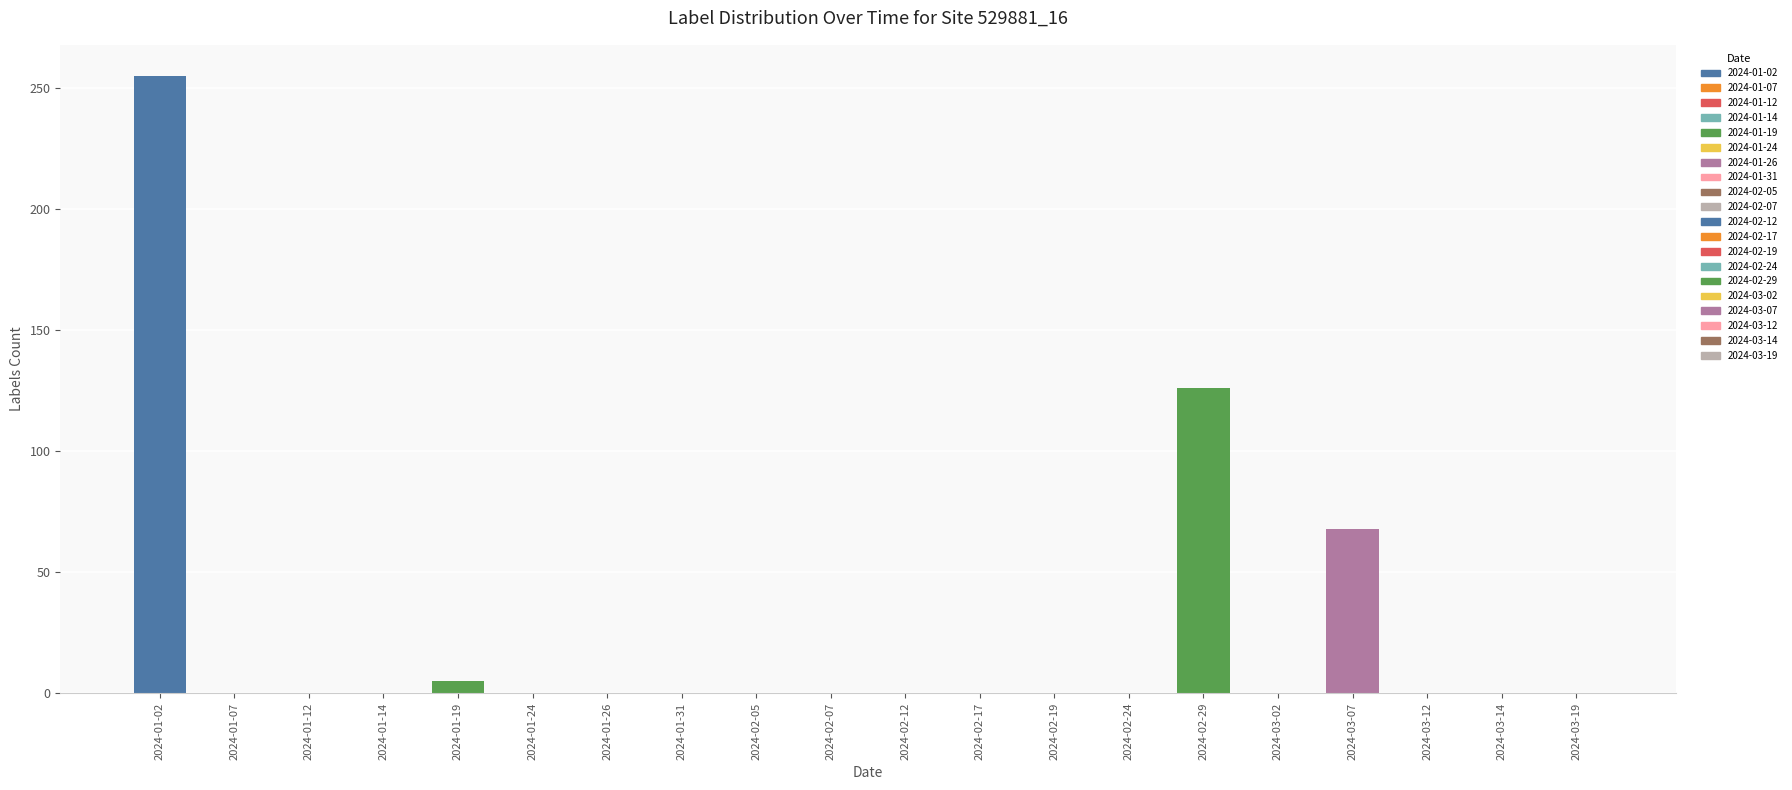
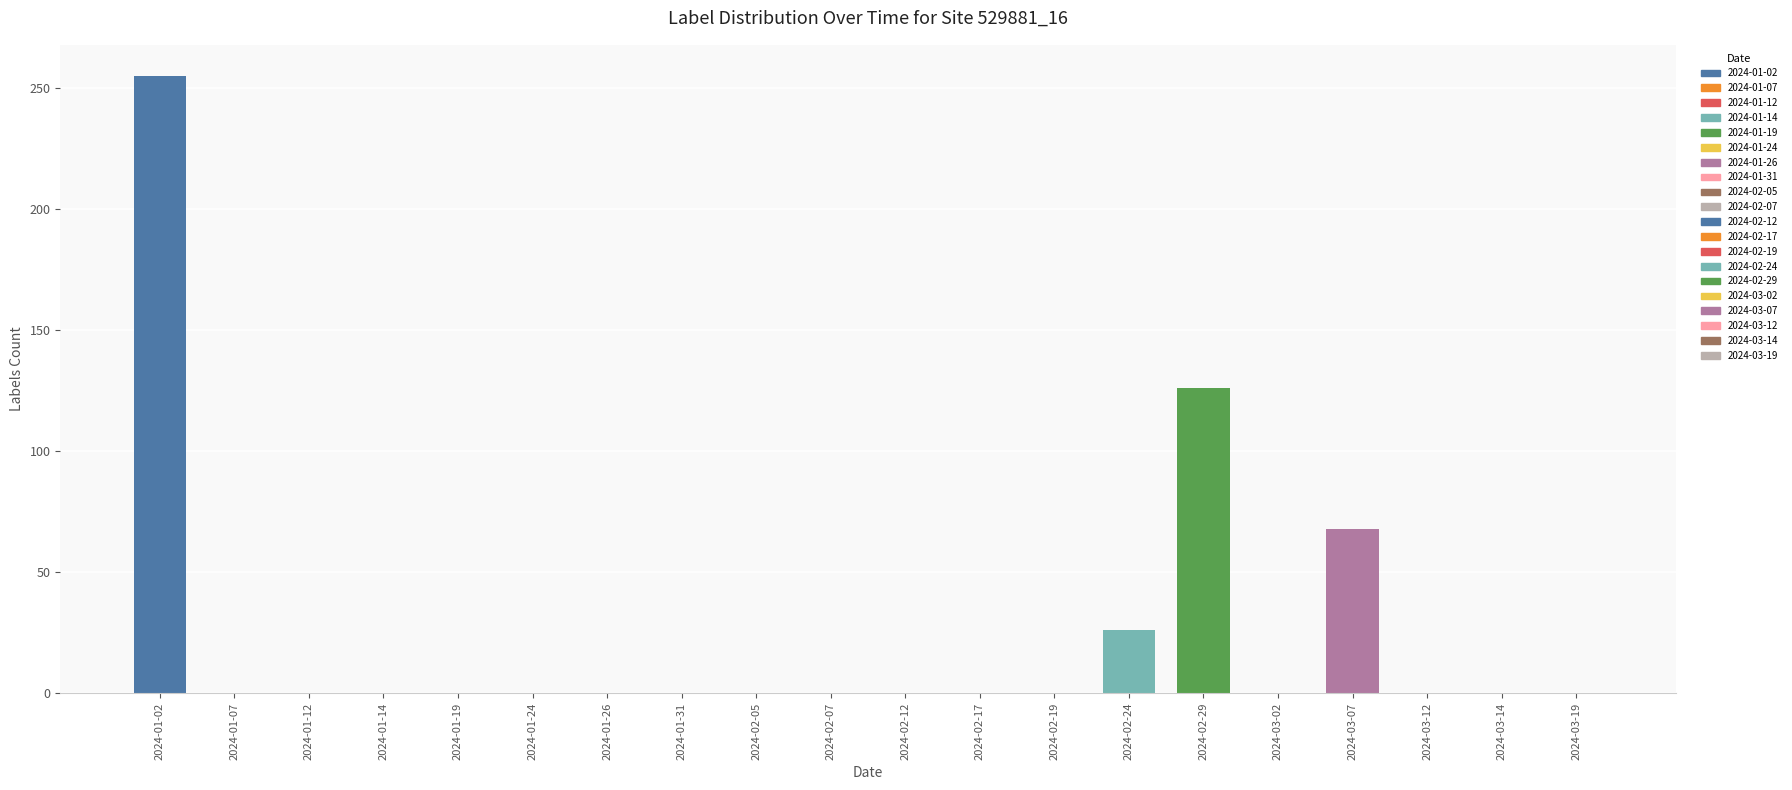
  {
    "2024-01-02": 255,
    "2024-01-07": 0,
    "2024-01-12": 0,
    "2024-01-14": 0,
-   "2024-01-19": 5,
+   "2024-01-19": 0,
    "2024-01-24": 0,
    "2024-01-26": 0,
    "2024-01-31": 0,
    "2024-02-05": 0,
    "2024-02-07": 0,
    "2024-02-12": 0,
    "2024-02-17": 0,
    "2024-02-19": 0,
-   "2024-02-24": 0,
+   "2024-02-24": 26,
    "2024-02-29": 126,
    "2024-03-02": 0,
    "2024-03-07": 68,
    "2024-03-12": 0,
    "2024-03-14": 0,
    "2024-03-19": 0
  }
